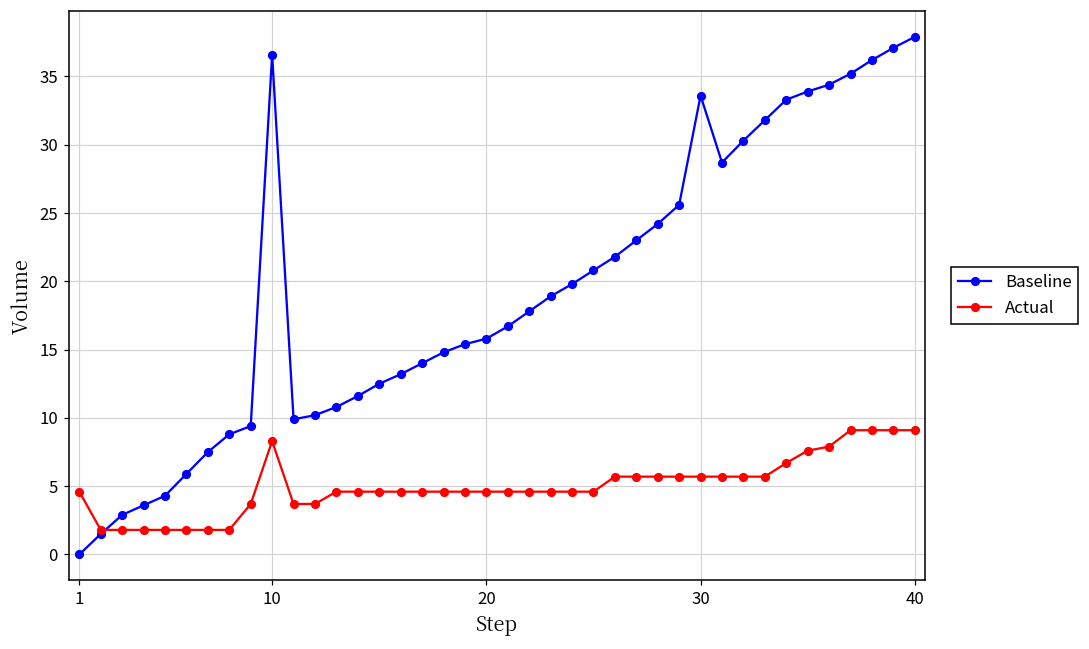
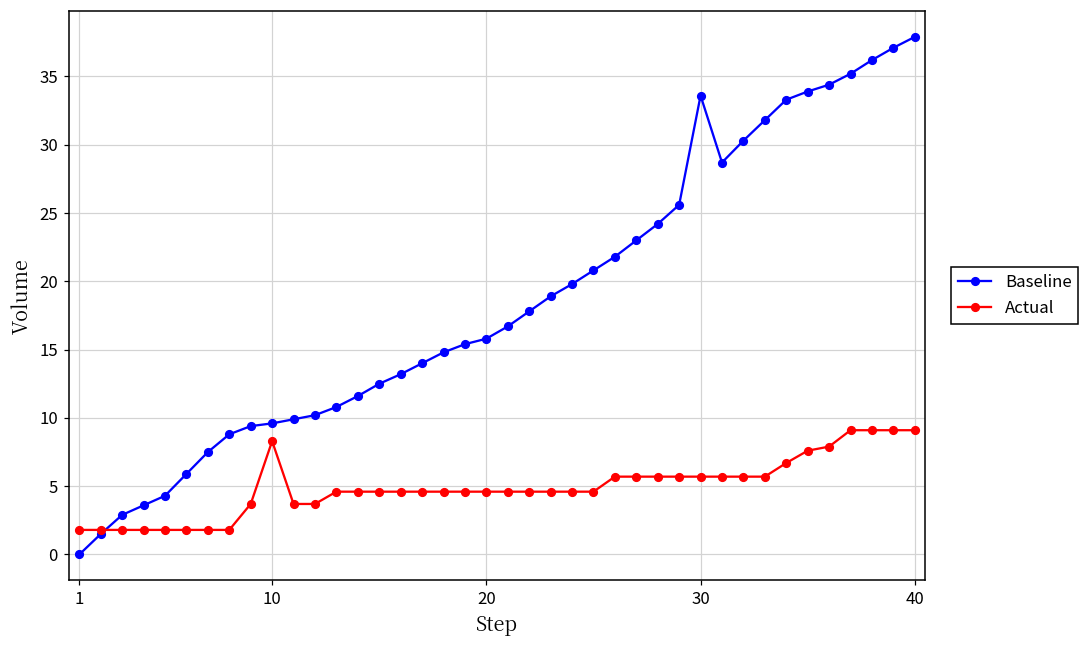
  {
    "Baseline": {
      "1": 0.0,
-     "10": 36.6,
+     "10": 9.6,
      "20": 15.8,
      "30": 33.6,
      "40": 37.9
    },
    "Actual": {
-     "1": 4.6,
+     "1": 1.8,
      "10": 8.3,
      "20": 4.6,
      "30": 5.7,
      "40": 9.1
    }
  }
